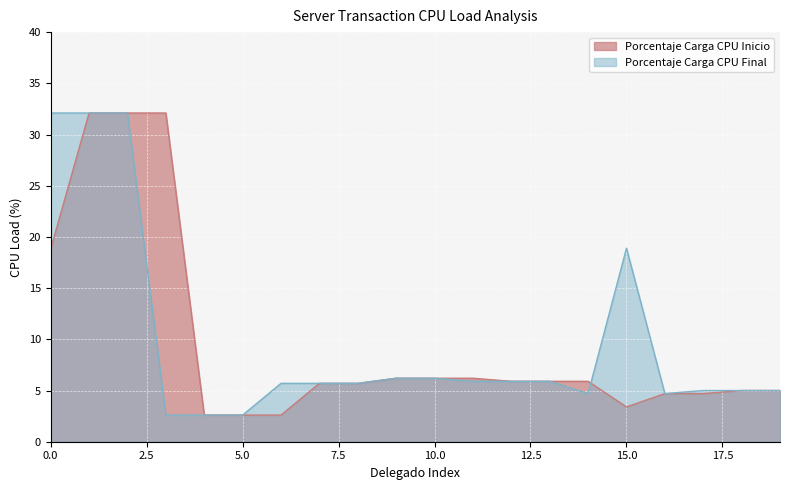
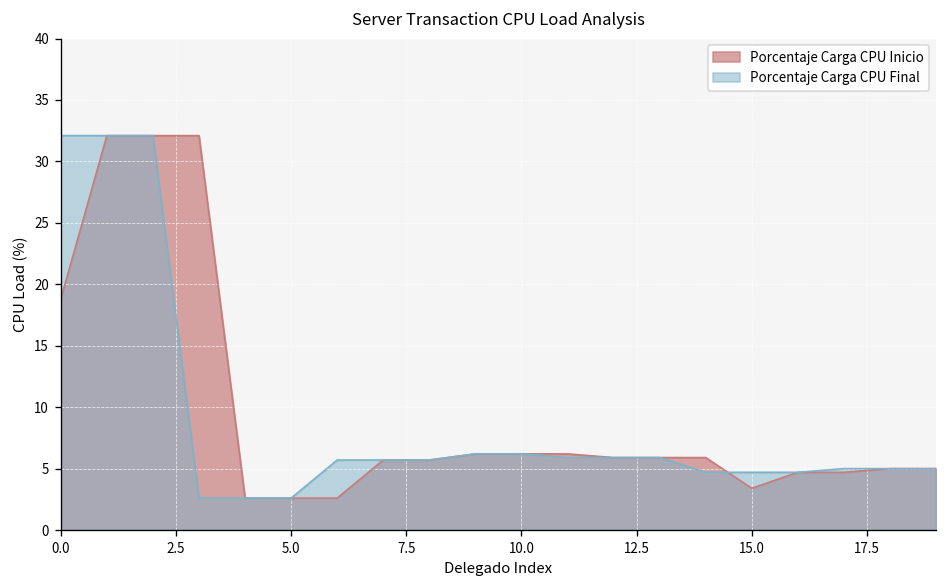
  {
    "Porcentaje Carga CPU Inicio": {
      "0.0": 18.8,
      "15.0": 3.4
    },
    "Porcentaje Carga CPU Final": {
      "0.0": 32.1,
-     "15.0": 18.9
+     "15.0": 4.7
    }
  }
